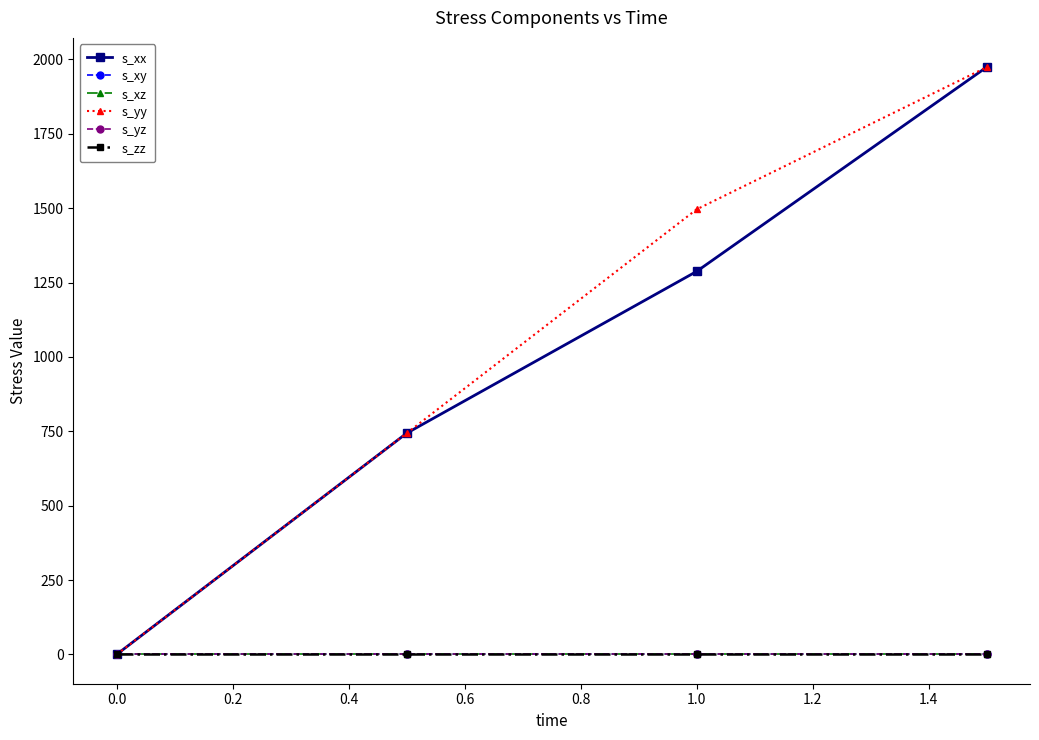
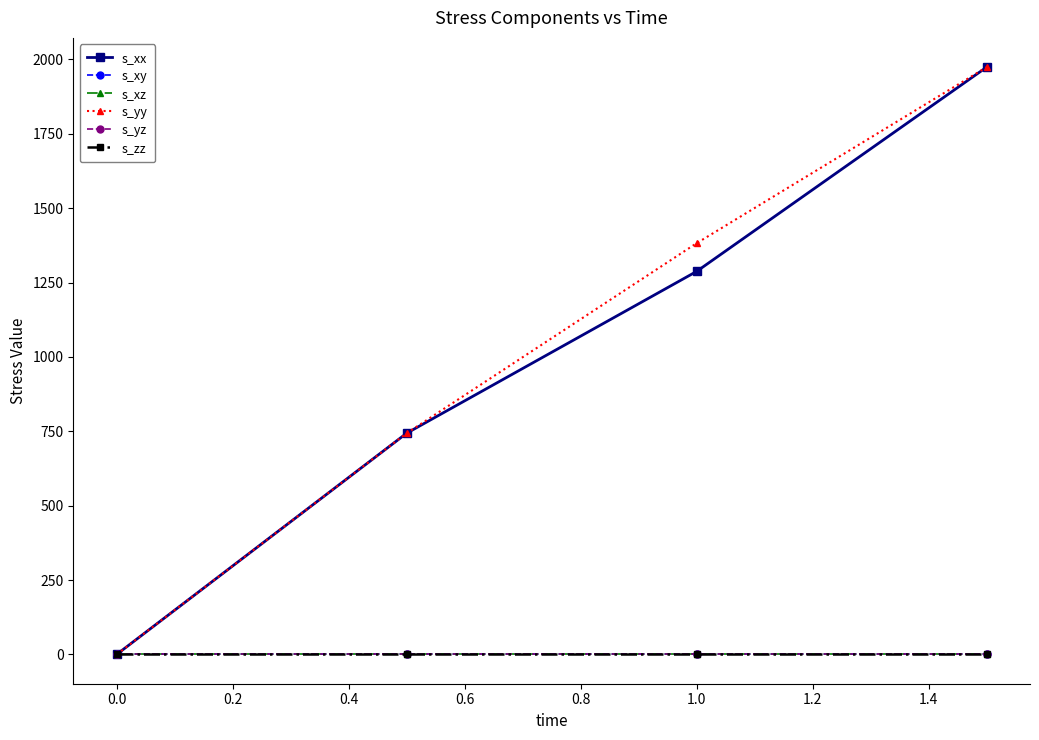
  {
    "s_xx": {
      "1.0": 1290
    },
    "s_zz": {
      "1.0": 0
    },
    "s_yy": {
-     "1.0": 1500
+     "1.0": 1380
    }
  }
